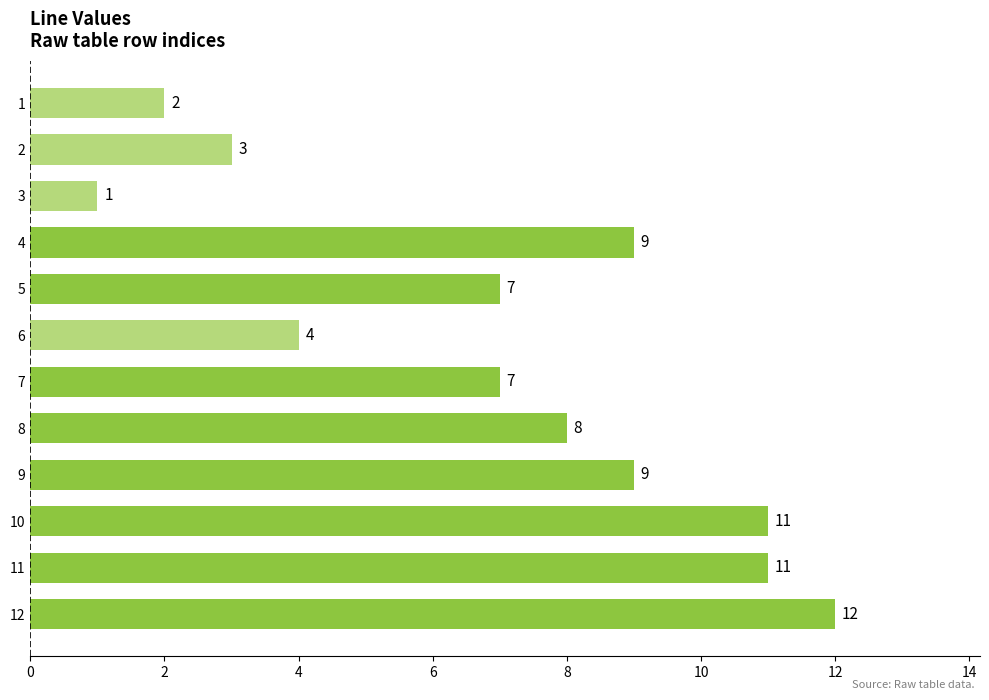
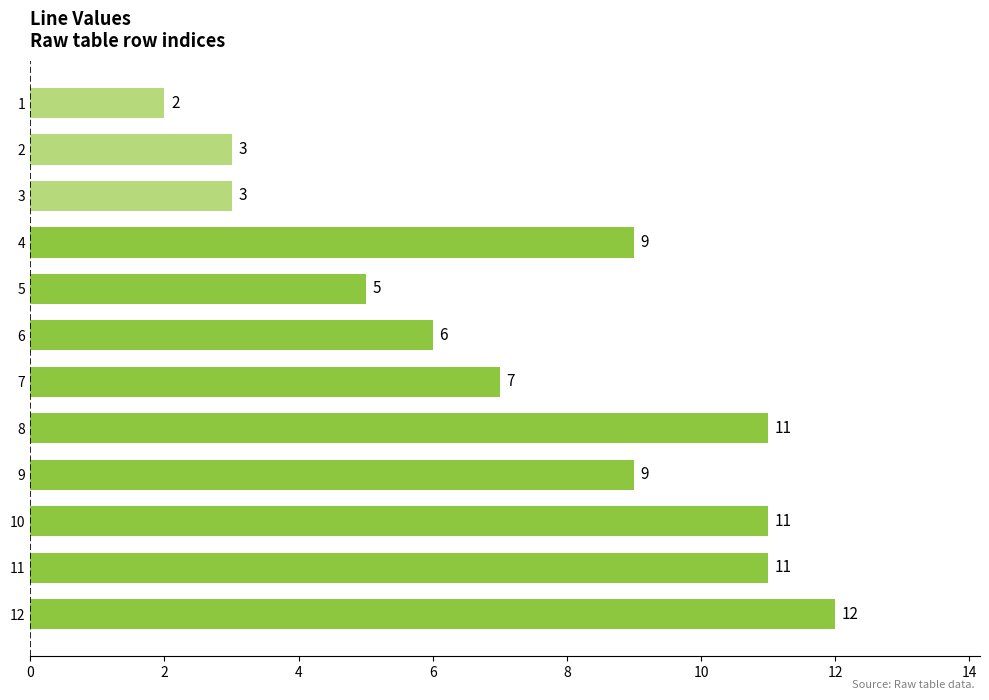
  {
    "1": 2,
    "2": 3,
-   "3": 1,
+   "3": 3,
    "4": 9,
-   "5": 7,
-   "6": 4,
+   "5": 5,
+   "6": 6,
    "7": 7,
-   "8": 8,
+   "8": 11,
    "9": 9,
    "10": 11,
    "11": 11,
    "12": 12
  }
